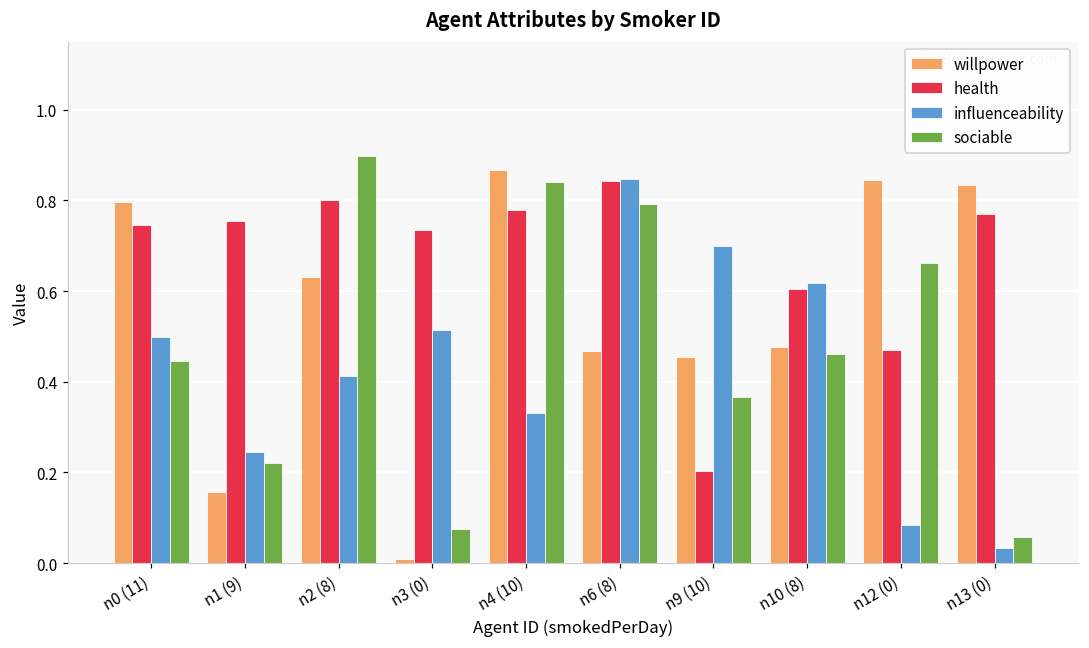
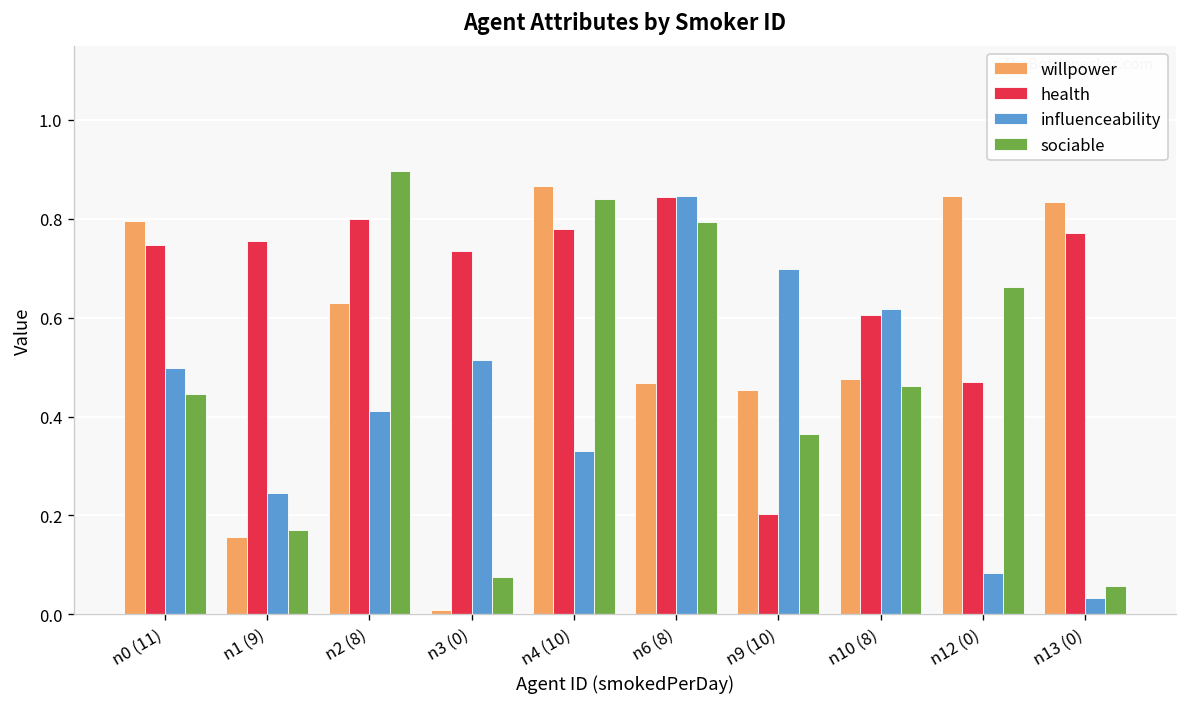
  {
    "willpower": {
      "n0 (11)": 0.80,
      "n1 (9)": 0.16,
      "n2 (8)": 0.63,
      "n3 (0)": 0.01,
      "n4 (10)": 0.87,
      "n6 (8)": 0.47,
      "n9 (10)": 0.45,
      "n10 (8)": 0.48,
      "n12 (0)": 0.85,
      "n13 (0)": 0.83
    },
    "health": {
      "n0 (11)": 0.75,
      "n1 (9)": 0.75,
      "n2 (8)": 0.80,
      "n3 (0)": 0.73,
      "n4 (10)": 0.78,
      "n6 (8)": 0.84,
      "n9 (10)": 0.20,
      "n10 (8)": 0.61,
      "n12 (0)": 0.47,
      "n13 (0)": 0.77
    },
    "influenceability": {
      "n0 (11)": 0.50,
      "n1 (9)": 0.24,
      "n2 (8)": 0.41,
      "n3 (0)": 0.51,
      "n4 (10)": 0.33,
      "n6 (8)": 0.85,
      "n9 (10)": 0.70,
      "n10 (8)": 0.62,
      "n12 (0)": 0.08,
      "n13 (0)": 0.03
    },
    "sociable": {
      "n0 (11)": 0.45,
-     "n1 (9)": 0.22,
+     "n1 (9)": 0.17,
      "n2 (8)": 0.90,
      "n3 (0)": 0.08,
      "n4 (10)": 0.84,
      "n6 (8)": 0.79,
      "n9 (10)": 0.37,
      "n10 (8)": 0.46,
      "n12 (0)": 0.66,
      "n13 (0)": 0.06
    }
  }
